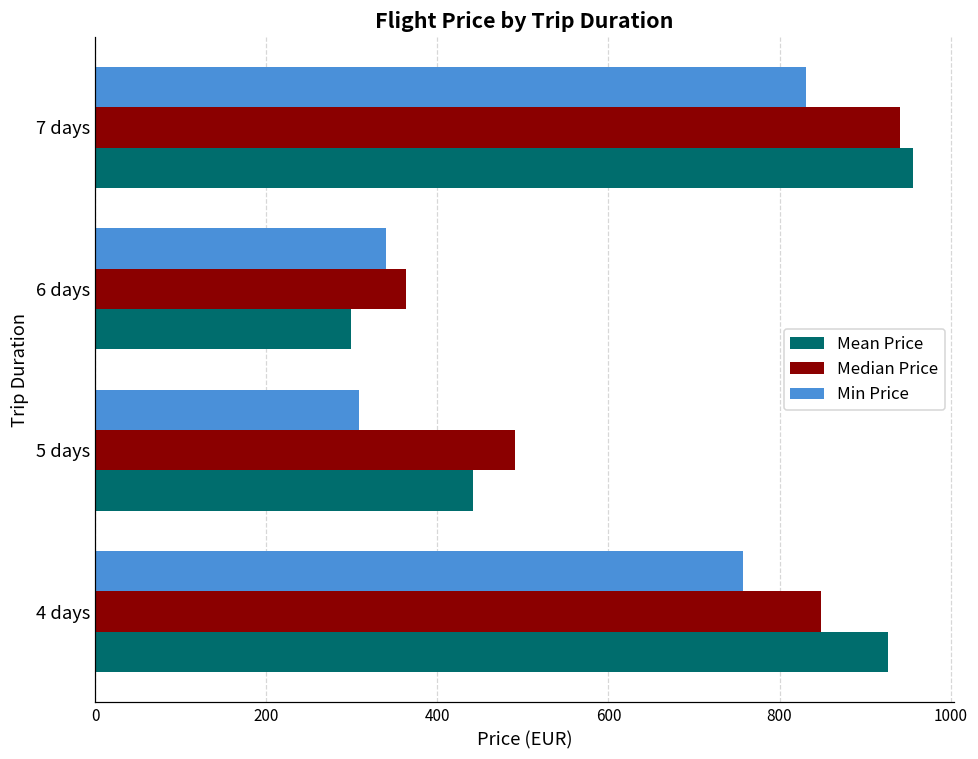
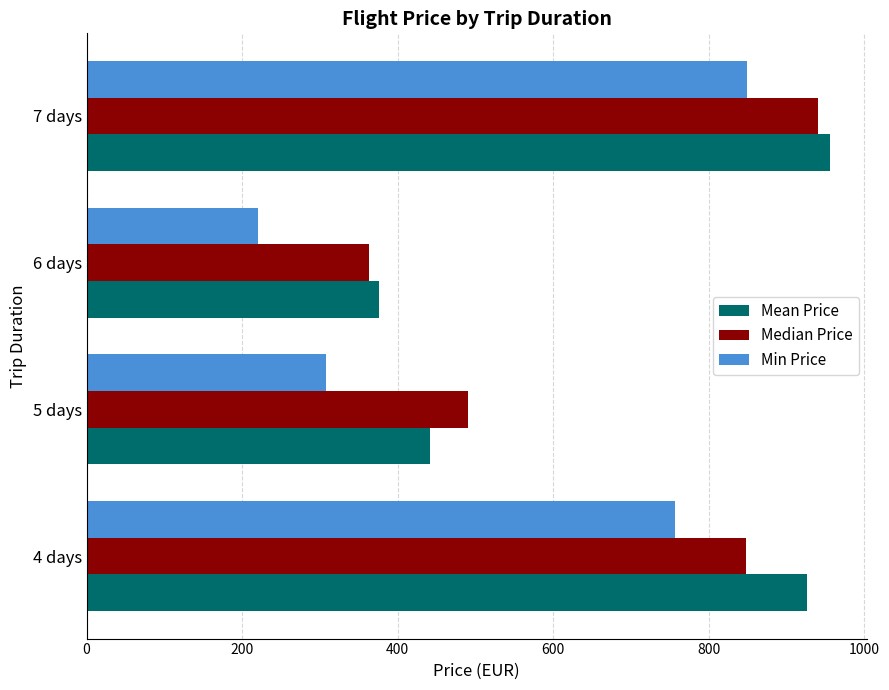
  {
    "Mean Price": {
      "7 days": 960,
-     "6 days": 300,
+     "6 days": 380,
      "5 days": 440,
      "4 days": 930
    },
    "Median Price": {
      "7 days": 940,
      "6 days": 360,
      "5 days": 490,
      "4 days": 850
    },
    "Min Price": {
-     "7 days": 830,
-     "6 days": 340,
+     "7 days": 850,
+     "6 days": 220,
      "5 days": 310,
      "4 days": 760
    }
  }
